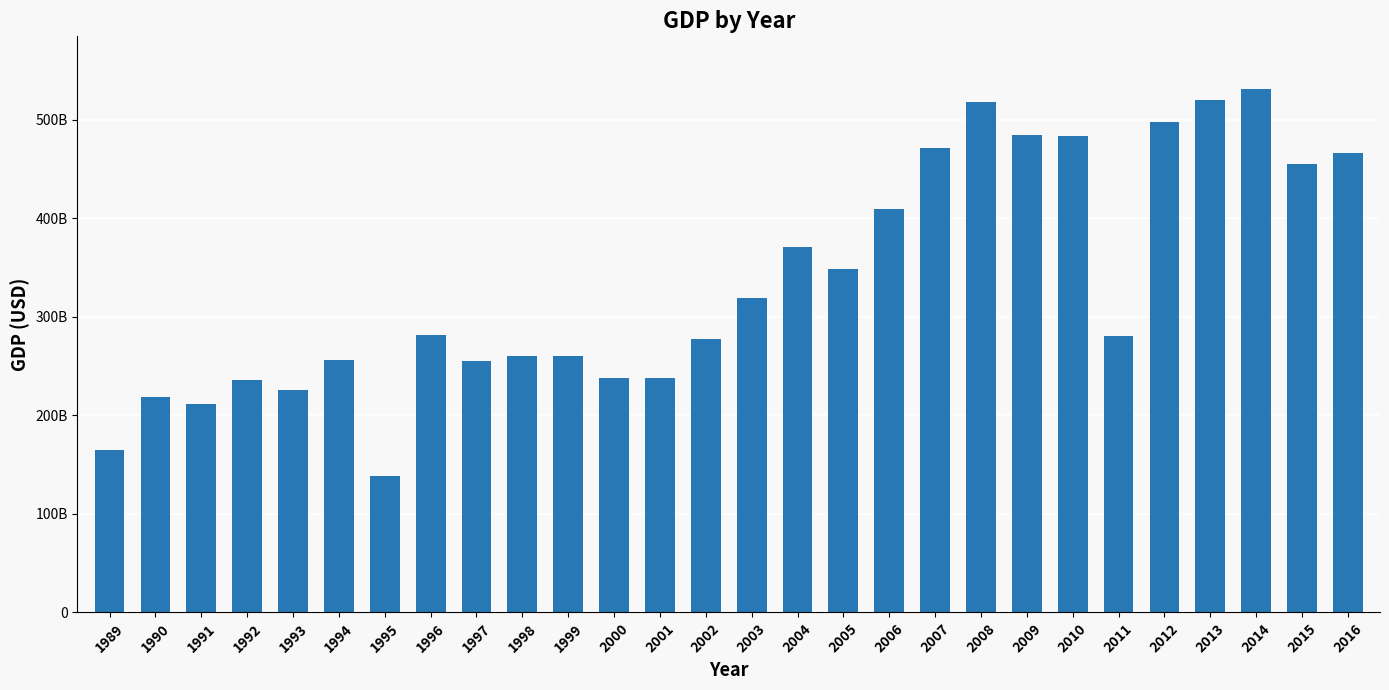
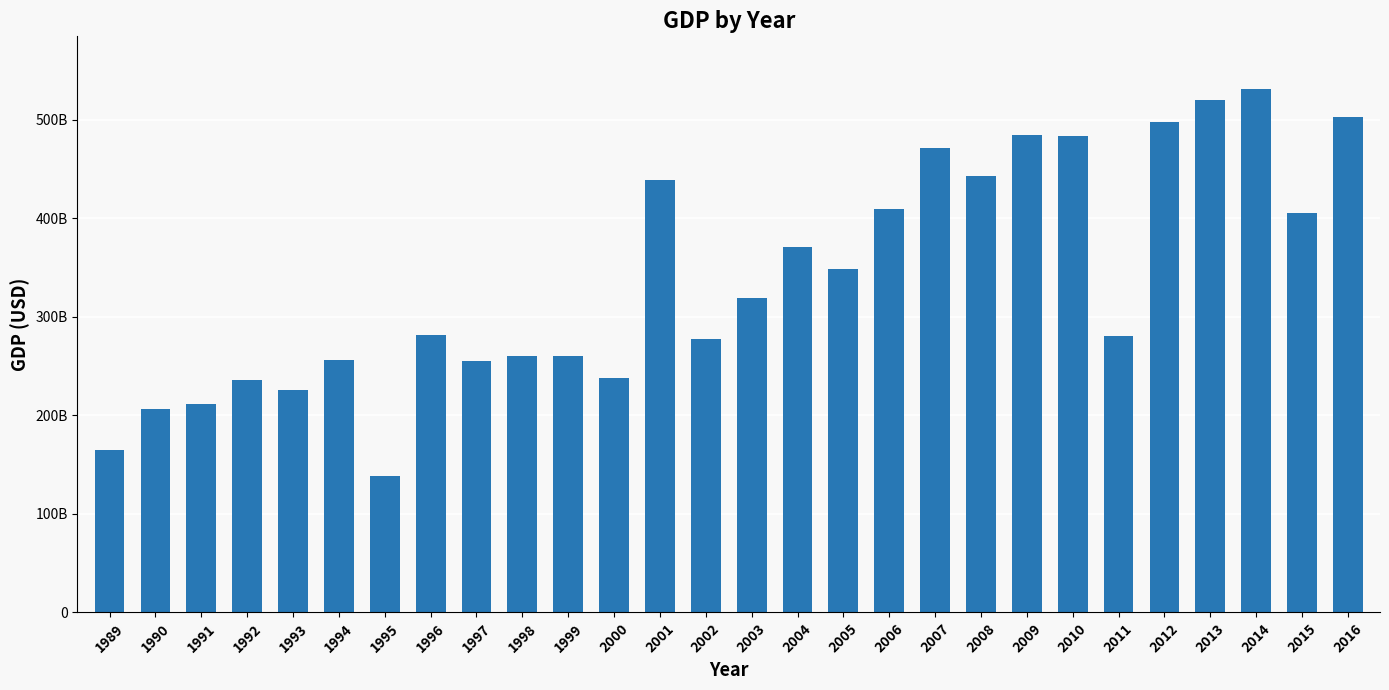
  {
    "1989": 170000000000,
-   "1990": 220000000000,
+   "1990": 210000000000,
    "1991": 210000000000,
    "1992": 240000000000,
    "1993": 230000000000,
    "1994": 260000000000,
    "1995": 140000000000,
    "1996": 280000000000,
    "1997": 250000000000,
    "1998": 260000000000,
    "1999": 260000000000,
    "2000": 240000000000,
-   "2001": 240000000000,
+   "2001": 440000000000,
    "2002": 280000000000,
    "2003": 320000000000,
    "2004": 370000000000,
    "2005": 350000000000,
    "2006": 410000000000,
    "2007": 470000000000,
-   "2008": 520000000000,
+   "2008": 440000000000,
    "2009": 480000000000,
    "2010": 480000000000,
    "2011": 280000000000,
    "2012": 500000000000,
    "2013": 520000000000,
    "2014": 530000000000,
-   "2015": 450000000000,
-   "2016": 470000000000
+   "2015": 410000000000,
+   "2016": 500000000000
  }
